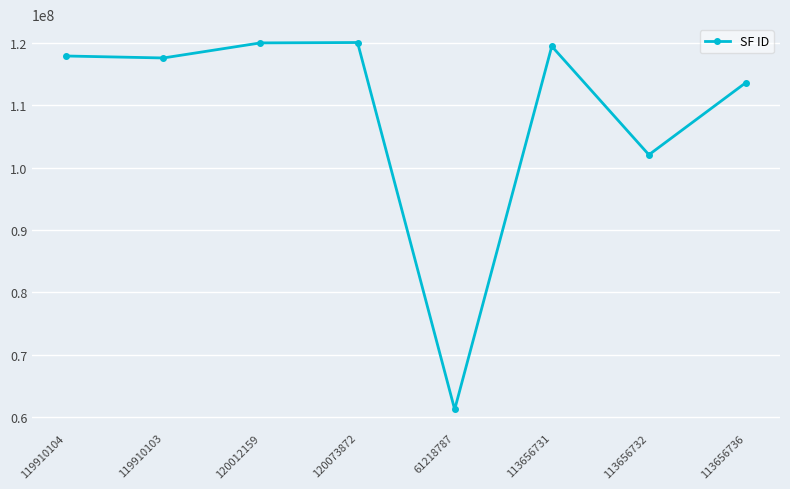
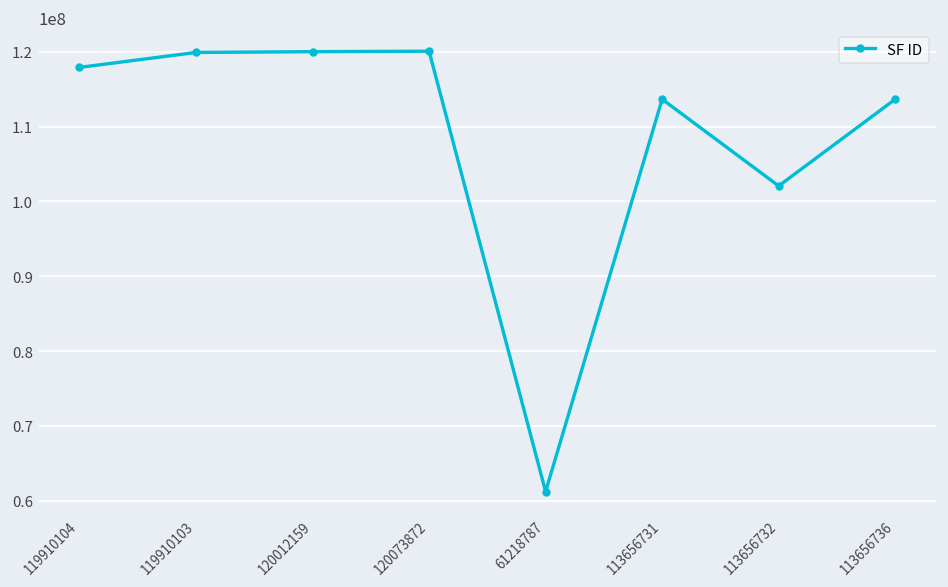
  {
    "119910104": 118000000,
-   "119910103": 118000000,
+   "119910103": 120000000,
    "120012159": 120000000,
    "120073872": 120000000,
    "61218787": 61000000,
-   "113656731": 119000000,
+   "113656731": 114000000,
    "113656732": 102000000,
    "113656736": 114000000
  }
